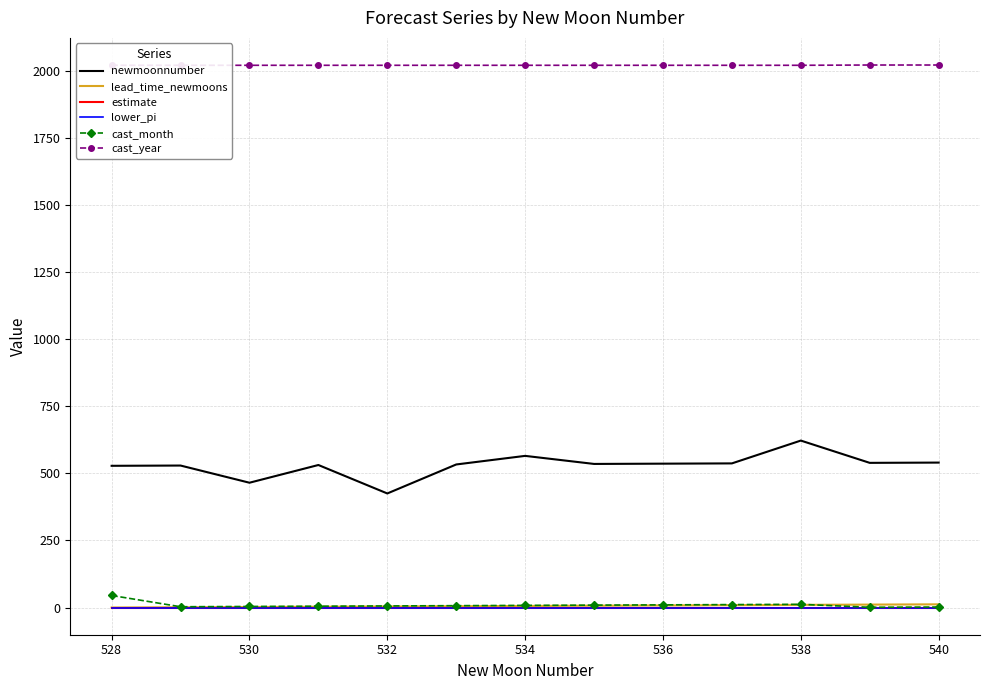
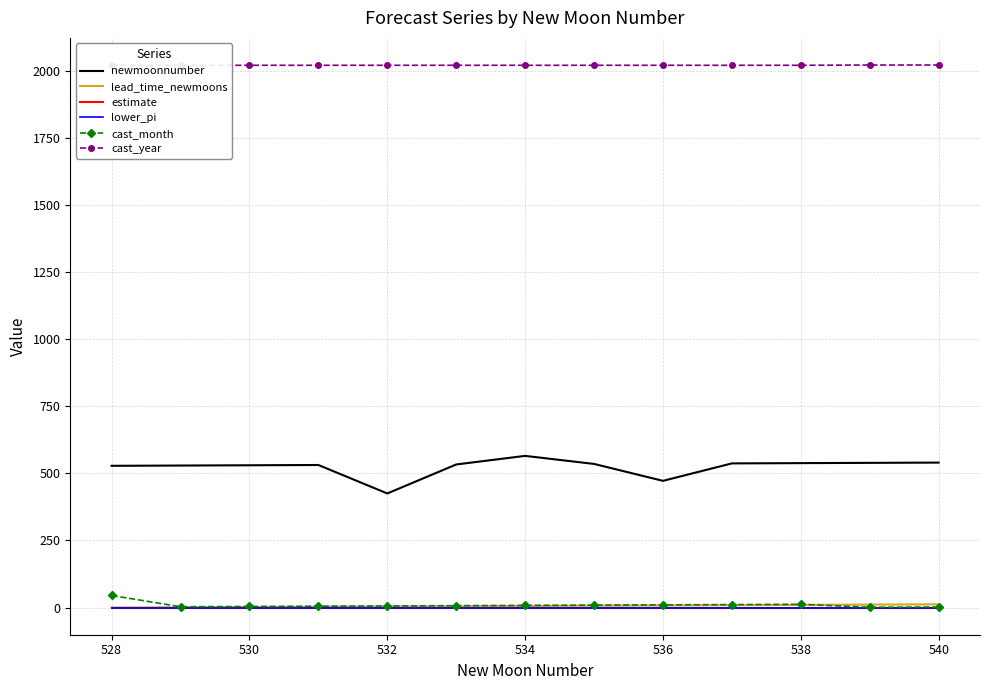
  {
    "newmoonnumber": {
      "528": 530,
-     "530": 470,
+     "530": 530,
      "532": 430,
      "534": 570,
-     "536": 540,
-     "538": 620,
+     "536": 470,
+     "538": 540,
      "540": 540
    },
    "lead_time_newmoons": {
      "540": 10
    },
    "lower_pi": {
      "538": 0
    },
    "cast_month": {
      "528": 50
    },
    "cast_year": {
      "530": 2020,
      "532": 2020,
      "534": 2020,
      "536": 2020,
      "538": 2020,
      "540": 2020
    }
  }
